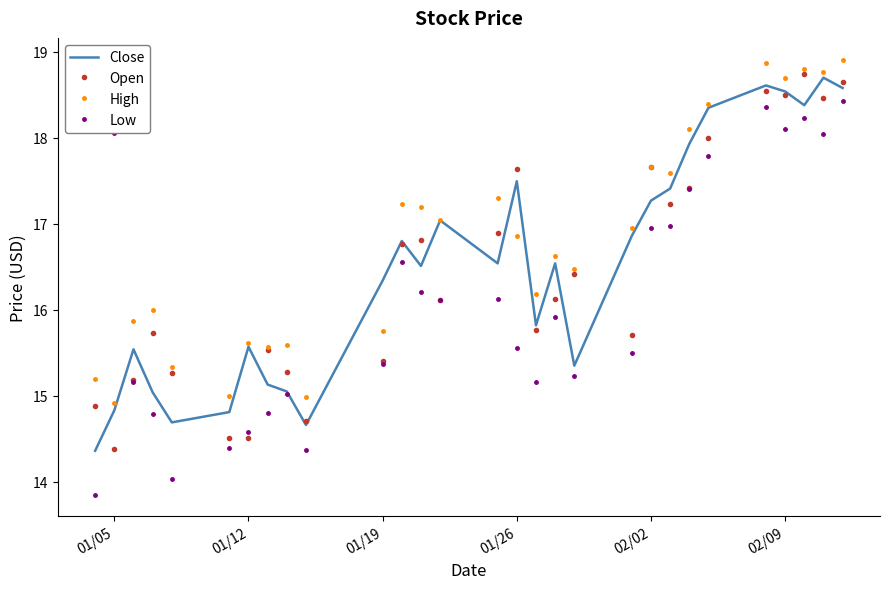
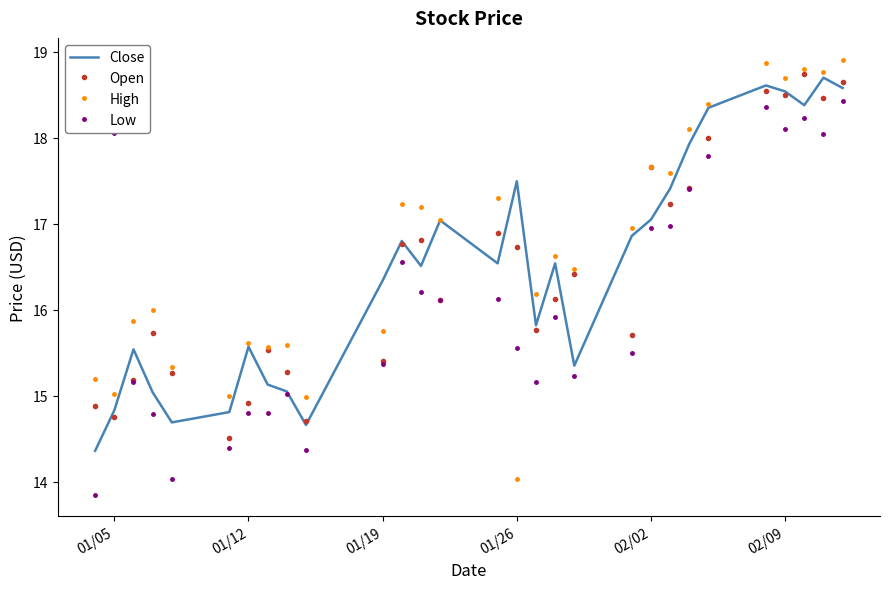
  {
    "Close": {
      "01/05": 14.8,
      "01/12": 15.6,
      "01/19": 16.3,
      "01/26": 17.5,
-     "02/02": 17.3,
+     "02/02": 17.0,
      "02/09": 18.5
    },
    "Open": {
-     "01/05": 14.4,
-     "01/12": 14.5,
+     "01/05": 14.8,
+     "01/12": 14.9,
      "01/19": 15.4,
-     "01/26": 17.6,
+     "01/26": 16.7,
      "02/09": 18.5
    },
    "High": {
-     "01/05": 14.9,
+     "01/05": 15.0,
      "01/12": 15.6,
      "01/19": 15.8,
-     "01/26": 16.9,
+     "01/26": 14.0,
      "02/09": 18.7
    },
    "Low": {
      "01/05": 18.1,
-     "01/12": 14.6,
+     "01/12": 14.8,
      "01/19": 15.4,
      "01/26": 15.6,
      "02/02": 17.0,
      "02/09": 18.1
    }
  }
